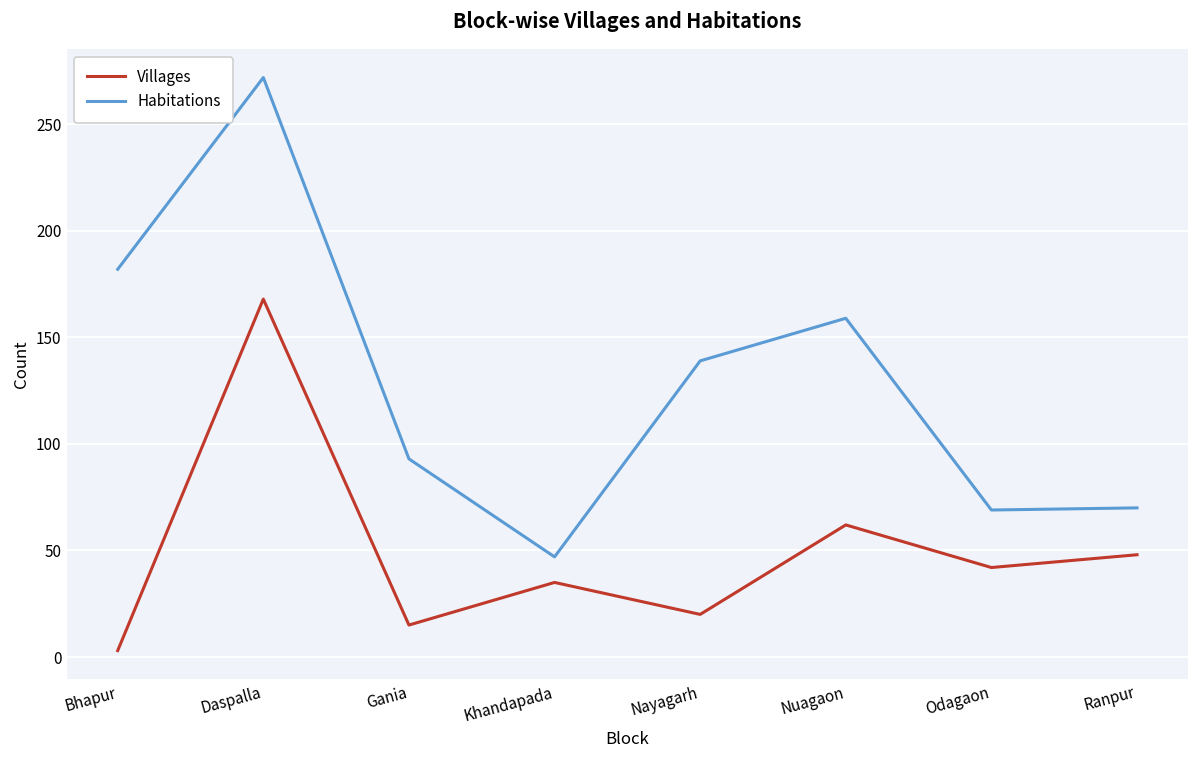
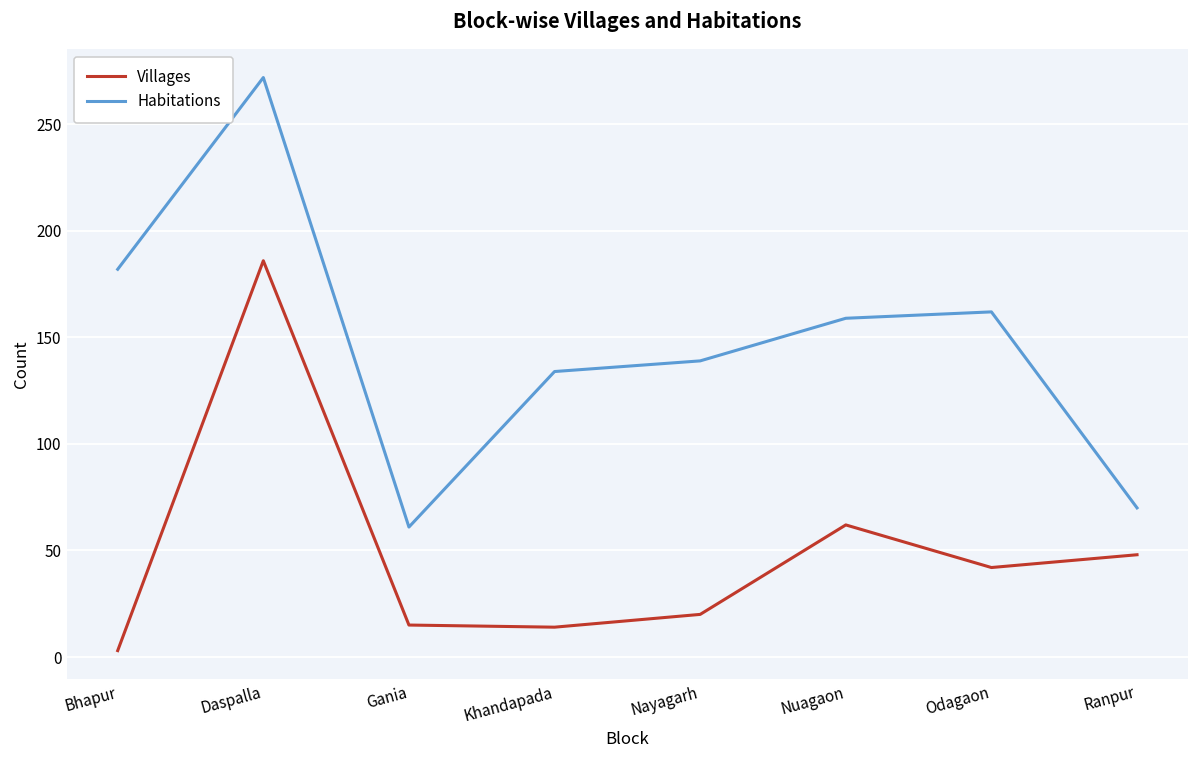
  {
    "Villages": {
      "Bhapur": 3,
-     "Daspalla": 168,
+     "Daspalla": 186,
      "Gania": 15,
-     "Khandapada": 35,
+     "Khandapada": 14,
      "Nayagarh": 20,
      "Nuagaon": 62,
      "Odagaon": 42,
      "Ranpur": 48
    },
    "Habitations": {
      "Bhapur": 182,
      "Daspalla": 272,
-     "Gania": 93,
-     "Khandapada": 47,
+     "Gania": 61,
+     "Khandapada": 134,
      "Nayagarh": 139,
      "Nuagaon": 159,
-     "Odagaon": 69,
+     "Odagaon": 162,
      "Ranpur": 70
    }
  }
